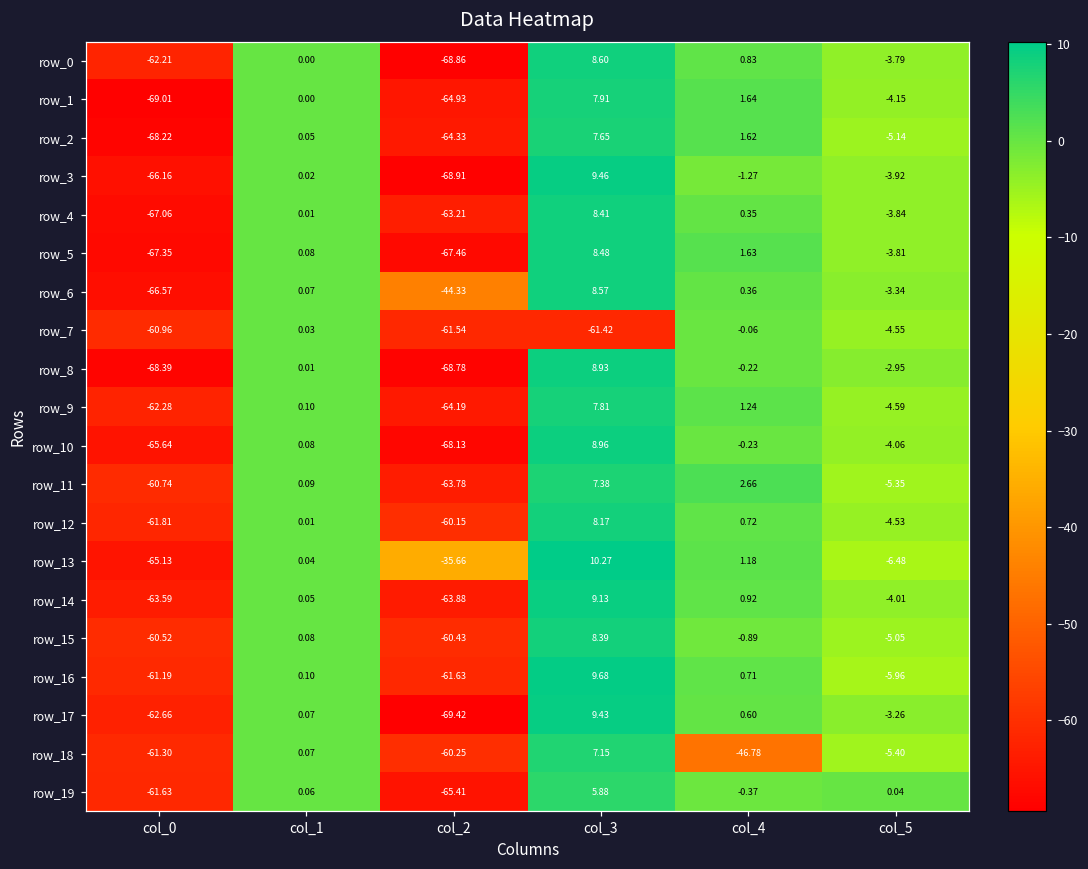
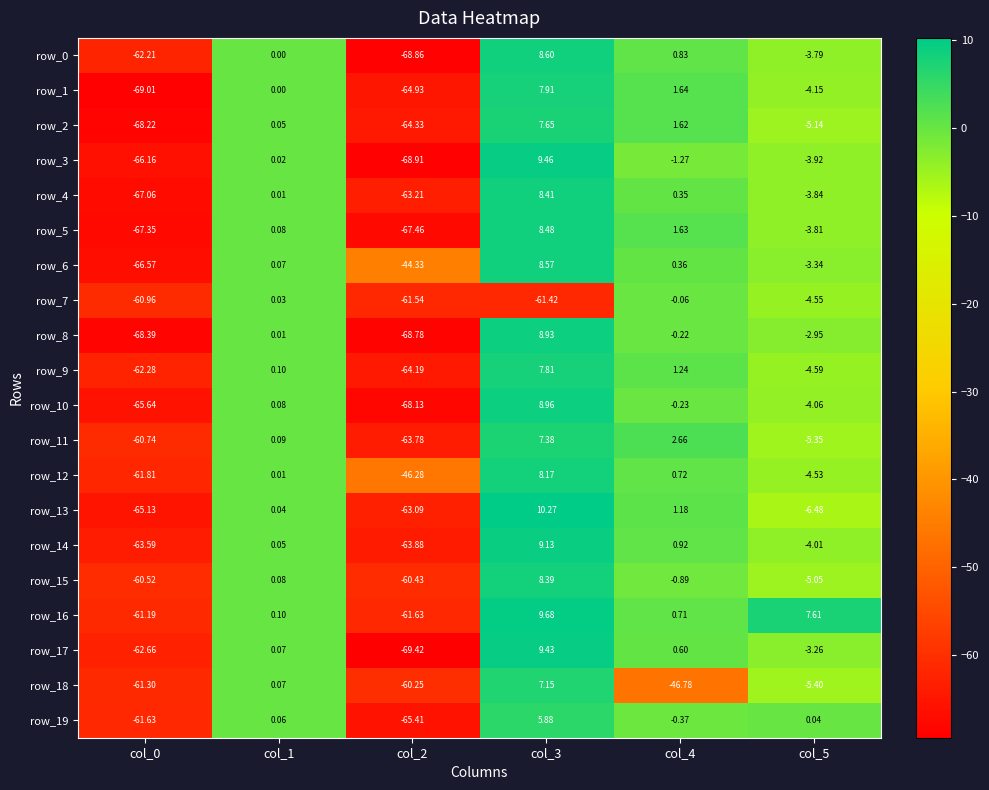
  {
    "row_0": {
      "col_0": -62.21,
      "col_1": 0.00,
      "col_2": -68.86,
      "col_3": 8.60,
      "col_4": 0.83,
      "col_5": -3.79
    },
    "row_1": {
      "col_0": -69.01,
      "col_1": 0.00,
      "col_2": -64.93,
      "col_3": 7.91,
      "col_4": 1.64,
      "col_5": -4.15
    },
    "row_2": {
      "col_0": -68.22,
      "col_1": 0.05,
      "col_2": -64.33,
      "col_3": 7.65,
      "col_4": 1.62,
      "col_5": -5.14
    },
    "row_3": {
      "col_0": -66.16,
      "col_1": 0.02,
      "col_2": -68.91,
      "col_3": 9.46,
      "col_4": -1.27,
      "col_5": -3.92
    },
    "row_4": {
      "col_0": -67.06,
      "col_1": 0.01,
      "col_2": -63.21,
      "col_3": 8.41,
      "col_4": 0.35,
      "col_5": -3.84
    },
    "row_5": {
      "col_0": -67.35,
      "col_1": 0.08,
      "col_2": -67.46,
      "col_3": 8.48,
      "col_4": 1.63,
      "col_5": -3.81
    },
    "row_6": {
      "col_0": -66.57,
      "col_1": 0.07,
      "col_2": -44.33,
      "col_3": 8.57,
      "col_4": 0.36,
      "col_5": -3.34
    },
    "row_7": {
      "col_0": -60.96,
      "col_1": 0.03,
      "col_2": -61.54,
      "col_3": -61.42,
      "col_4": -0.06,
      "col_5": -4.55
    },
    "row_8": {
      "col_0": -68.39,
      "col_1": 0.01,
      "col_2": -68.78,
      "col_3": 8.93,
      "col_4": -0.22,
      "col_5": -2.95
    },
    "row_9": {
      "col_0": -62.28,
      "col_1": 0.10,
      "col_2": -64.19,
      "col_3": 7.81,
      "col_4": 1.24,
      "col_5": -4.59
    },
    "row_10": {
      "col_0": -65.64,
      "col_1": 0.08,
      "col_2": -68.13,
      "col_3": 8.96,
      "col_4": -0.23,
      "col_5": -4.06
    },
    "row_11": {
      "col_0": -60.74,
      "col_1": 0.09,
      "col_2": -63.78,
      "col_3": 7.38,
      "col_4": 2.66,
      "col_5": -5.35
    },
    "row_12": {
      "col_0": -61.81,
      "col_1": 0.01,
-     "col_2": -60.15,
+     "col_2": -46.28,
      "col_3": 8.17,
      "col_4": 0.72,
      "col_5": -4.53
    },
    "row_13": {
      "col_0": -65.13,
      "col_1": 0.04,
-     "col_2": -35.66,
+     "col_2": -63.09,
      "col_3": 10.27,
      "col_4": 1.18,
      "col_5": -6.48
    },
    "row_14": {
      "col_0": -63.59,
      "col_1": 0.05,
      "col_2": -63.88,
      "col_3": 9.13,
      "col_4": 0.92,
      "col_5": -4.01
    },
    "row_15": {
      "col_0": -60.52,
      "col_1": 0.08,
      "col_2": -60.43,
      "col_3": 8.39,
      "col_4": -0.89,
      "col_5": -5.05
    },
    "row_16": {
      "col_0": -61.19,
      "col_1": 0.10,
      "col_2": -61.63,
      "col_3": 9.68,
      "col_4": 0.71,
-     "col_5": -5.96
+     "col_5": 7.61
    },
    "row_17": {
      "col_0": -62.66,
      "col_1": 0.07,
      "col_2": -69.42,
      "col_3": 9.43,
      "col_4": 0.60,
      "col_5": -3.26
    },
    "row_18": {
      "col_0": -61.30,
      "col_1": 0.07,
      "col_2": -60.25,
      "col_3": 7.15,
      "col_4": -46.78,
      "col_5": -5.40
    },
    "row_19": {
      "col_0": -61.63,
      "col_1": 0.06,
      "col_2": -65.41,
      "col_3": 5.88,
      "col_4": -0.37,
      "col_5": 0.04
    }
  }
